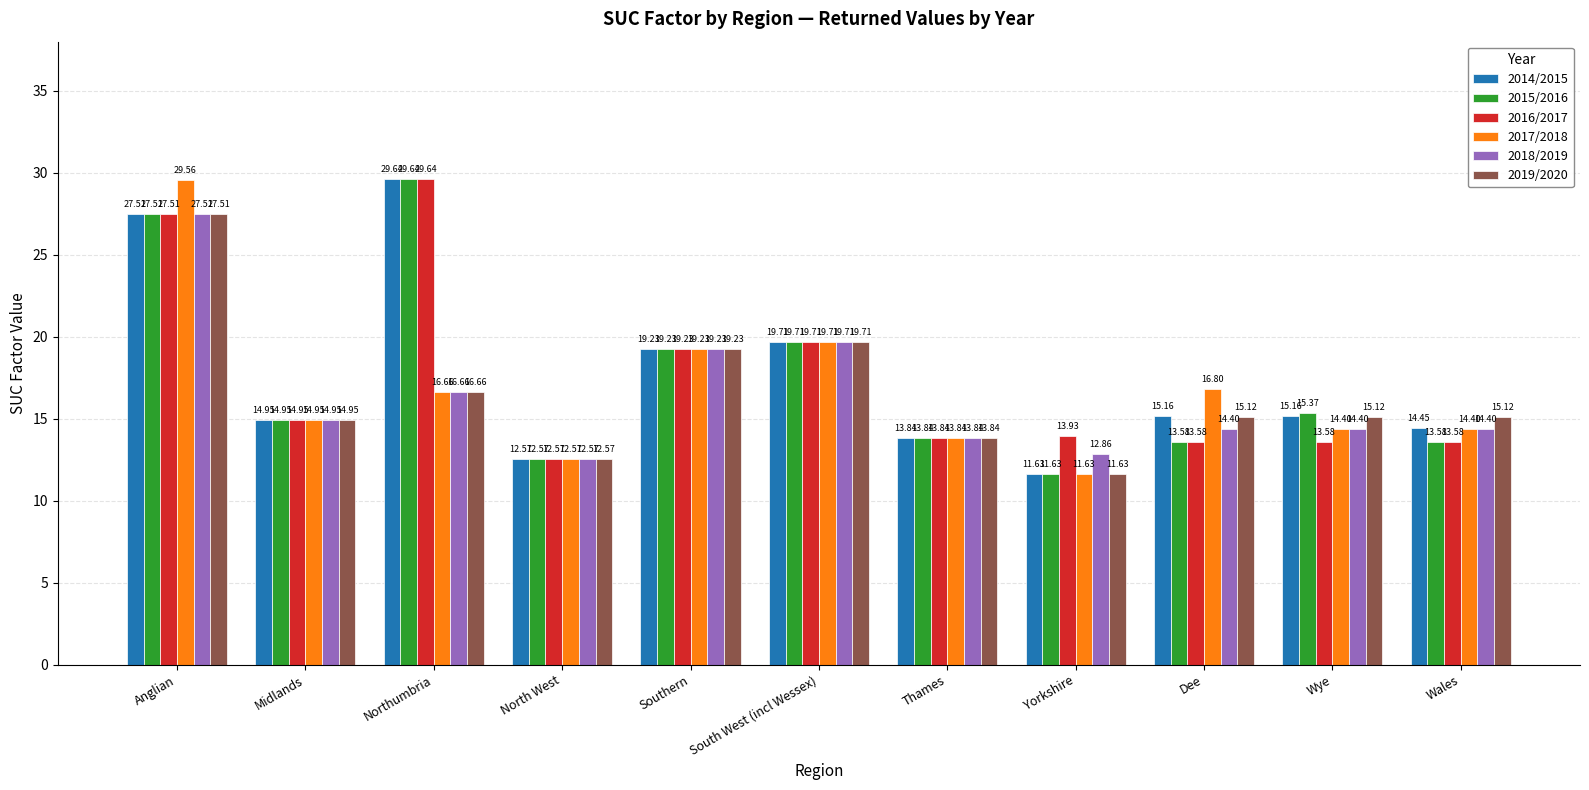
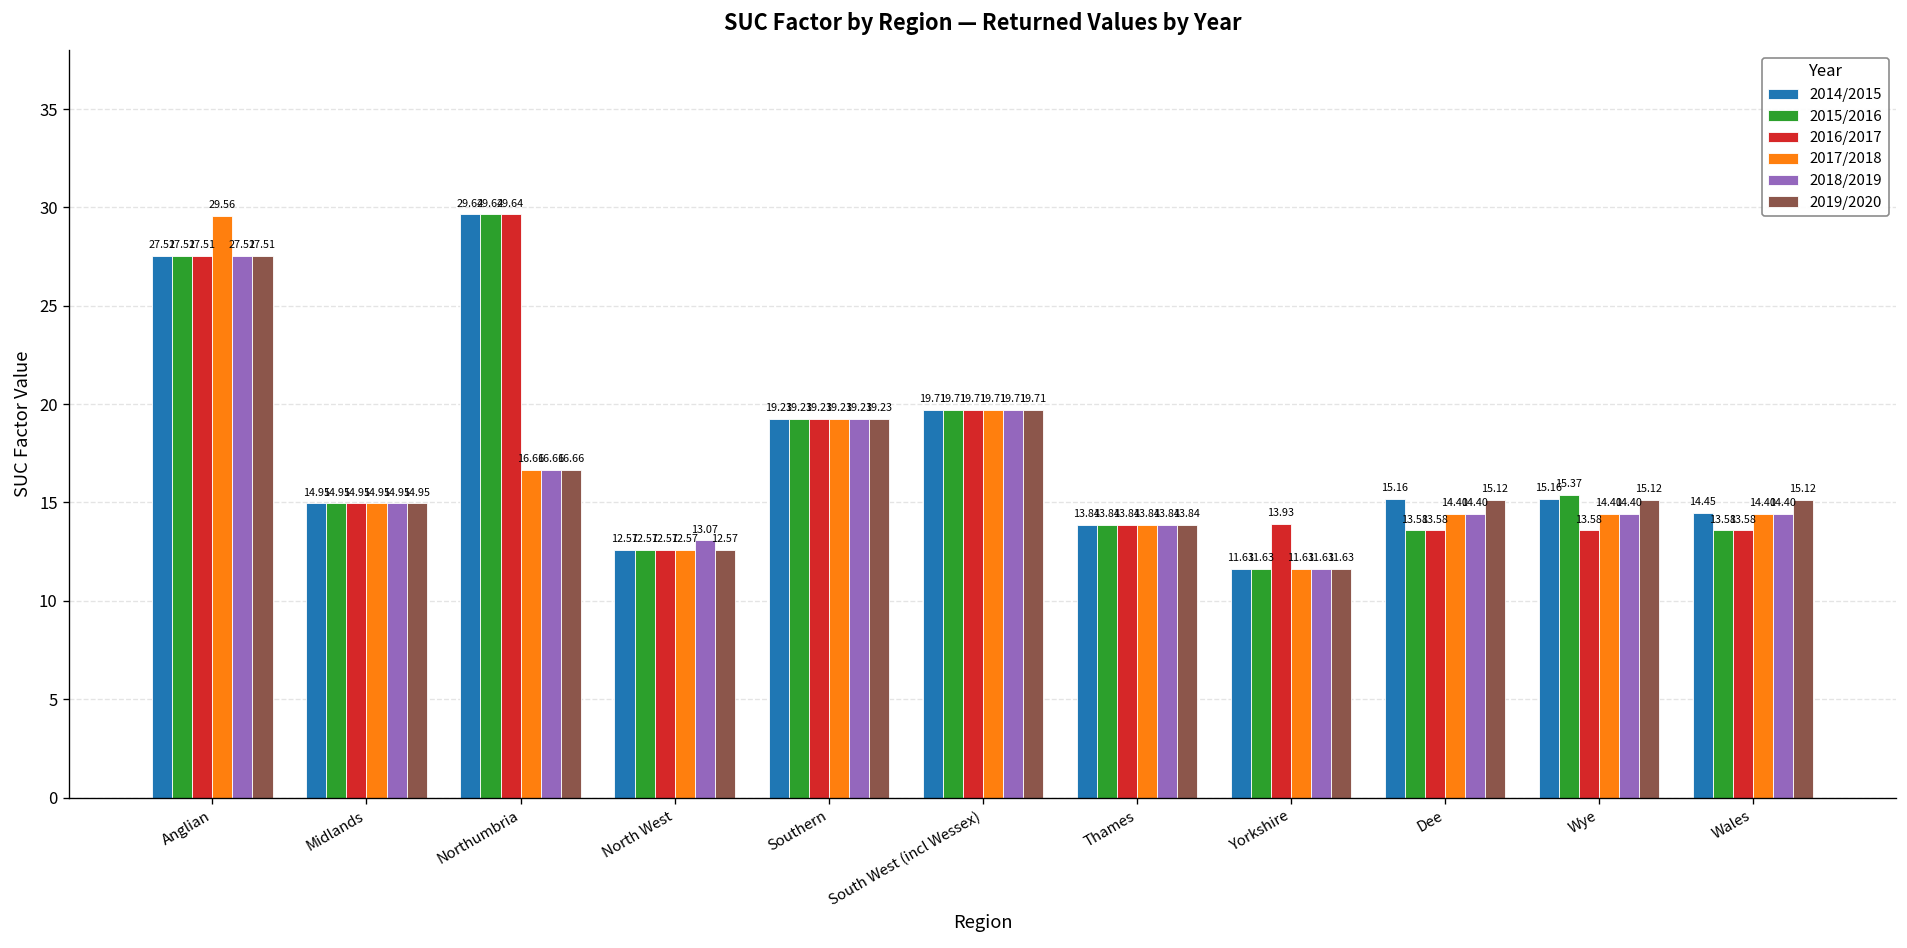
  {
    "2014/2015": {
      "Dee": 15.16,
      "Wales": 14.45
    },
    "2016/2017": {
      "Yorkshire": 13.93,
      "Wye": 13.58
    },
    "2017/2018": {
      "Anglian": 29.56,
-     "Dee": 16.80
+     "Dee": 14.40
    },
    "2018/2019": {
-     "North West": 12.57,
-     "Yorkshire": 12.86
+     "North West": 13.07,
+     "Yorkshire": 11.63
    },
    "2019/2020": {
      "North West": 12.57,
      "Dee": 15.12,
      "Wye": 15.12,
      "Wales": 15.12
    }
  }
